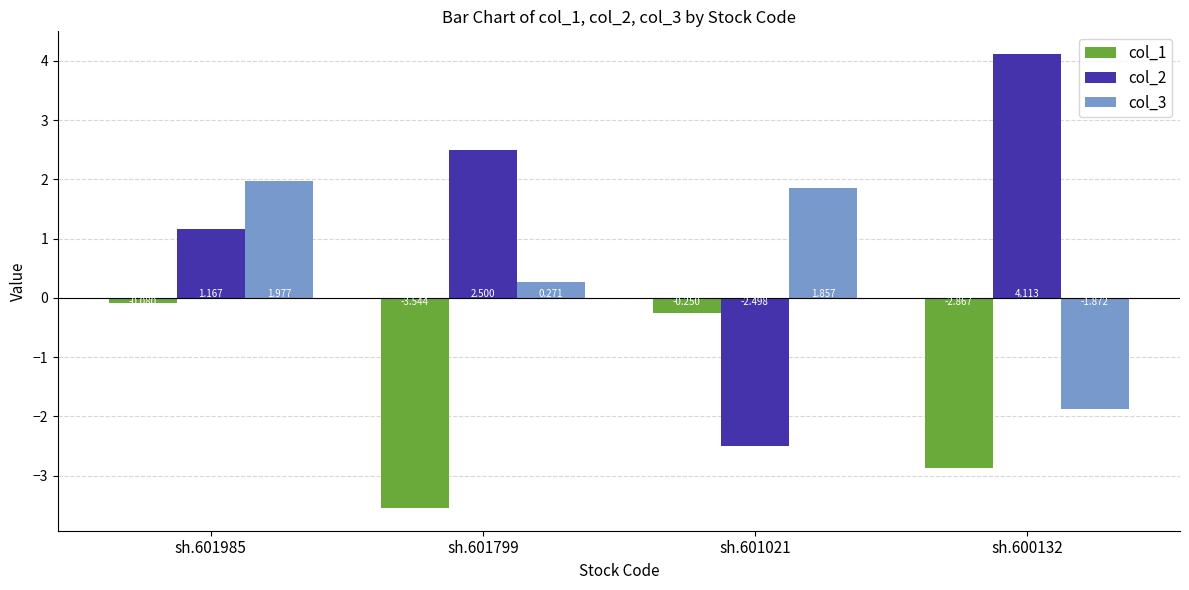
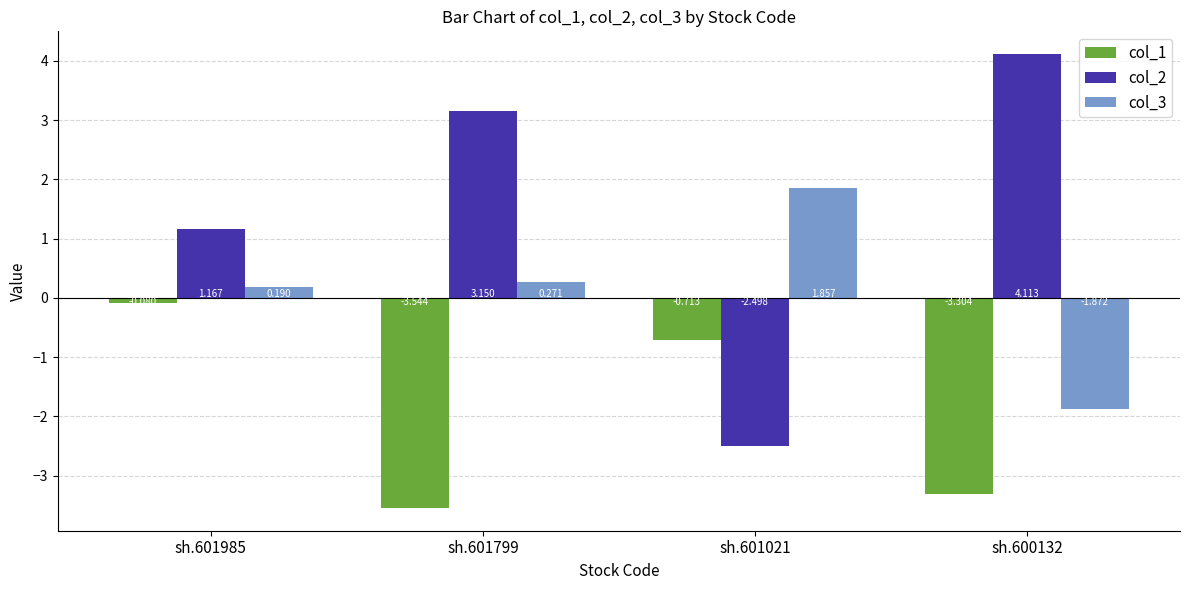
  {
    "col_1": {
      "sh.601799": -3.544,
-     "sh.601021": -0.250,
-     "sh.600132": -2.867
+     "sh.601021": -0.713,
+     "sh.600132": -3.304
    },
    "col_2": {
      "sh.601985": 1.167,
-     "sh.601799": 2.500,
+     "sh.601799": 3.150,
      "sh.601021": -2.498,
      "sh.600132": 4.113
    },
    "col_3": {
-     "sh.601985": 1.977,
+     "sh.601985": 0.190,
      "sh.601799": 0.271,
      "sh.601021": 1.857,
      "sh.600132": -1.872
    }
  }
